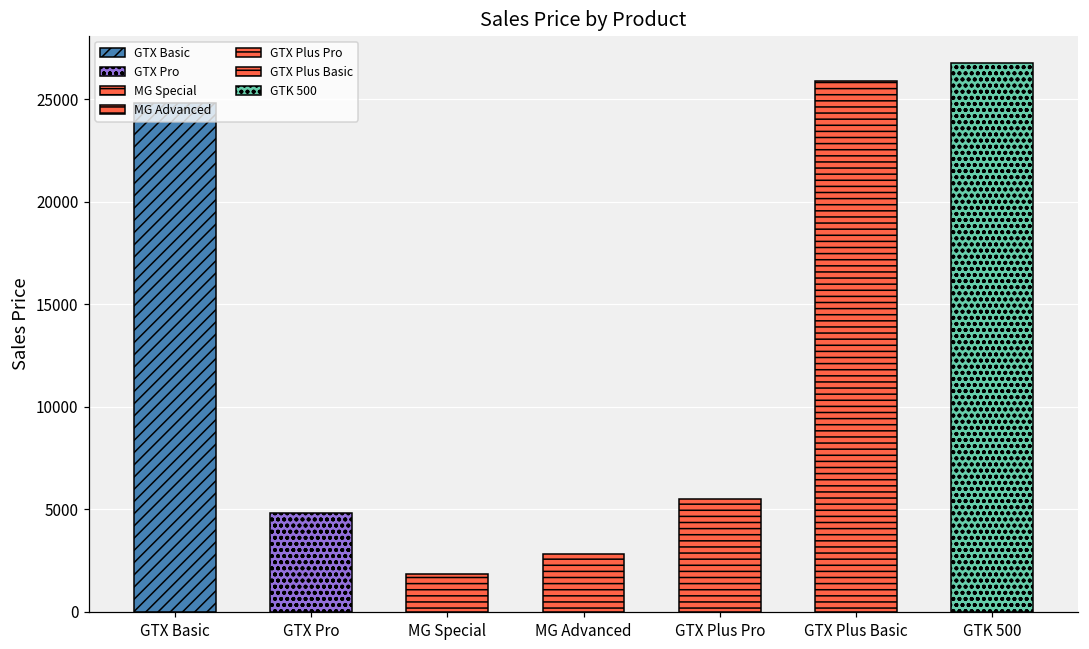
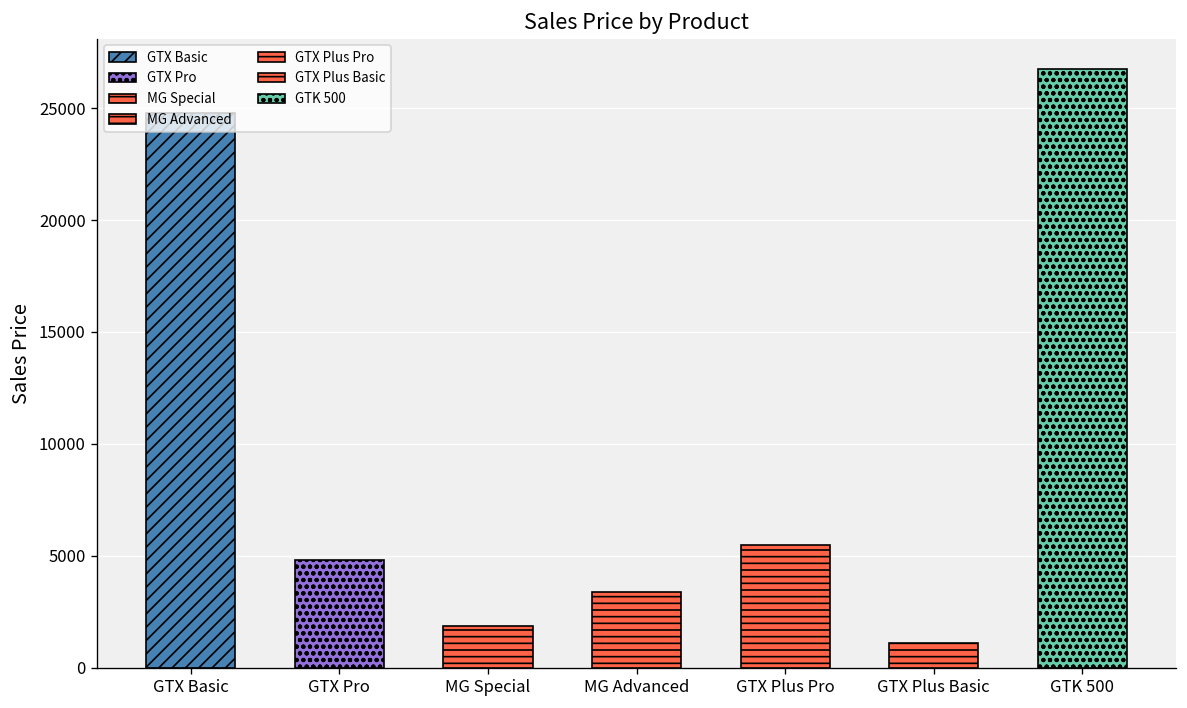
  {
    "GTX Pro": 4800,
    "MG Special": 1800,
-   "MG Advanced": 2800,
+   "MG Advanced": 3400,
    "GTX Plus Pro": 5500,
-   "GTX Plus Basic": 25900,
+   "GTX Plus Basic": 1100,
    "GTK 500": 26800
  }
